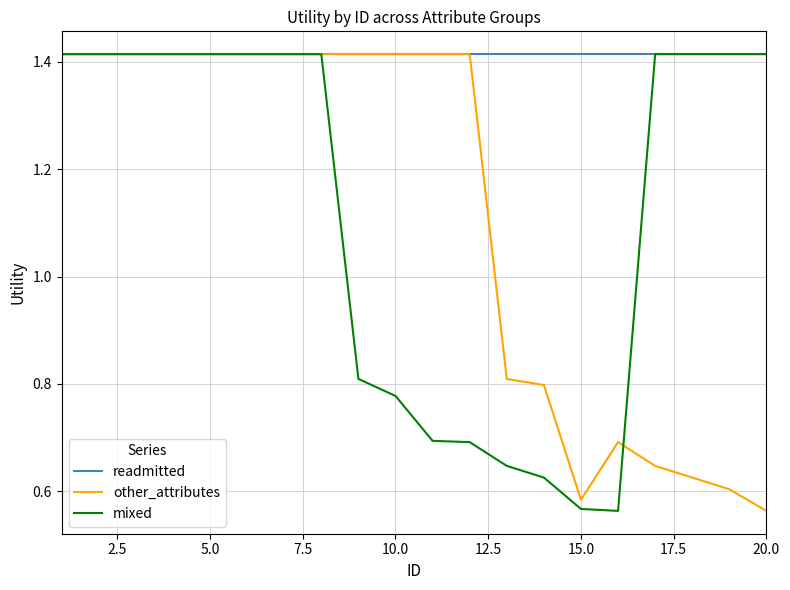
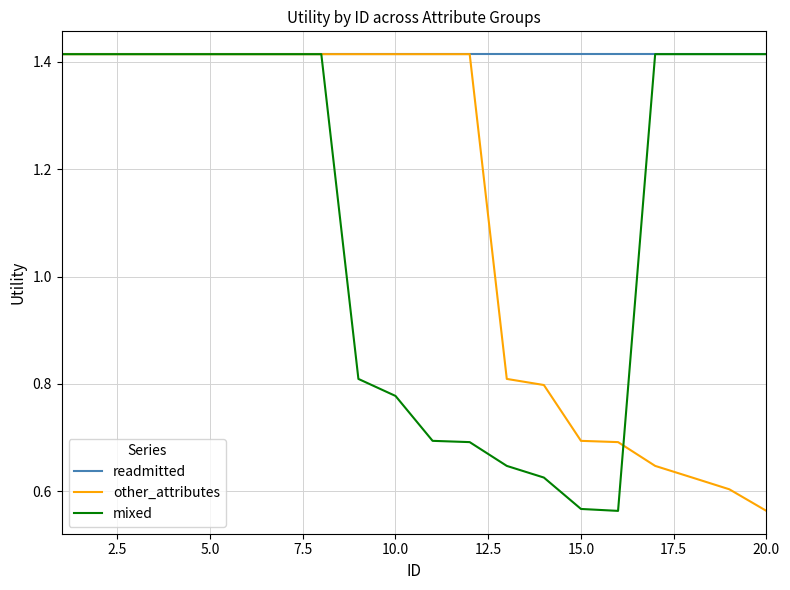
  {
    "readmitted": {
      "15.0": 1.41
    },
    "other_attributes": {
-     "15.0": 0.58,
+     "15.0": 0.69,
      "20.0": 0.56
    },
    "mixed": {
      "10.0": 0.78,
      "15.0": 0.57
    }
  }
